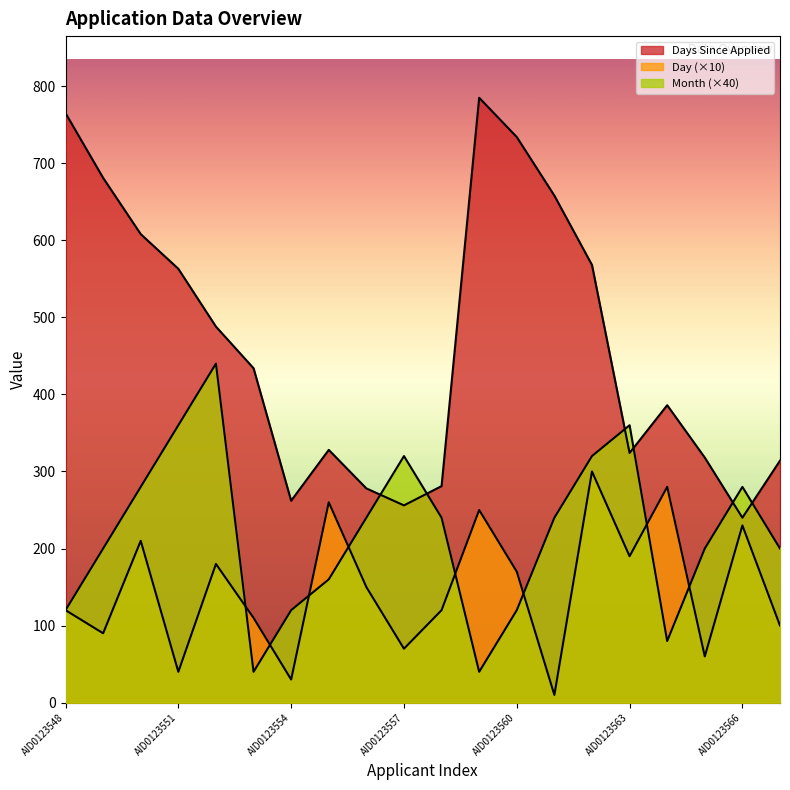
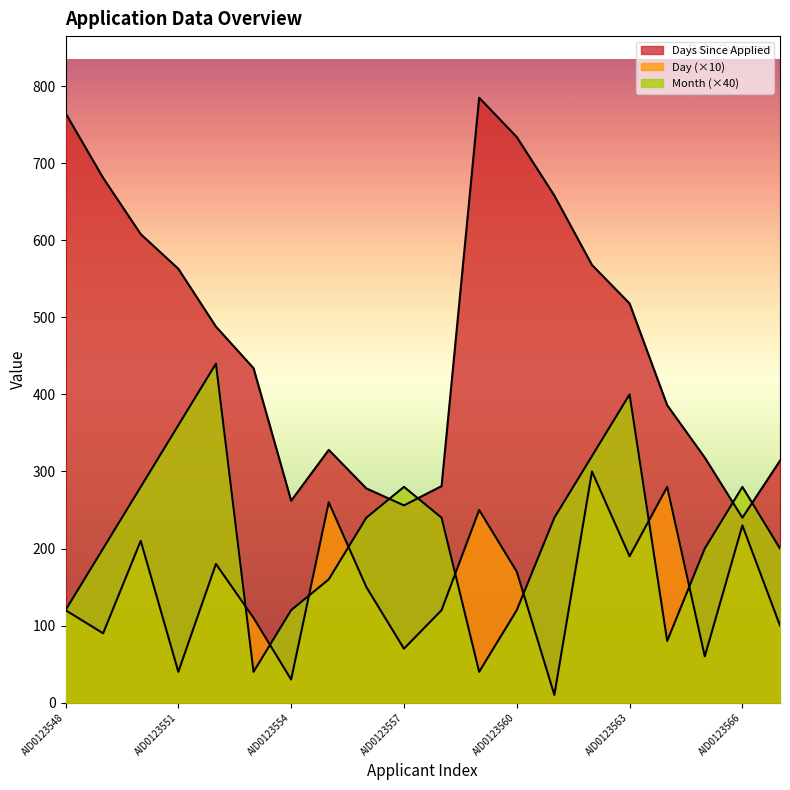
  {
    "Days Since Applied": {
      "AID0123548": 770,
      "AID0123551": 560,
      "AID0123554": 260,
      "AID0123557": 260,
      "AID0123560": 730,
-     "AID0123563": 320,
+     "AID0123563": 520,
      "AID0123566": 240
    },
    "Day (×10)": {
      "AID0123551": 40,
      "AID0123554": 30,
      "AID0123557": 70,
      "AID0123560": 170,
      "AID0123563": 190,
      "AID0123566": 230
    },
    "Month (×40)": {
      "AID0123551": 360,
      "AID0123554": 120,
-     "AID0123557": 320,
+     "AID0123557": 280,
      "AID0123560": 120,
-     "AID0123563": 360,
+     "AID0123563": 400,
      "AID0123566": 280
    }
  }
